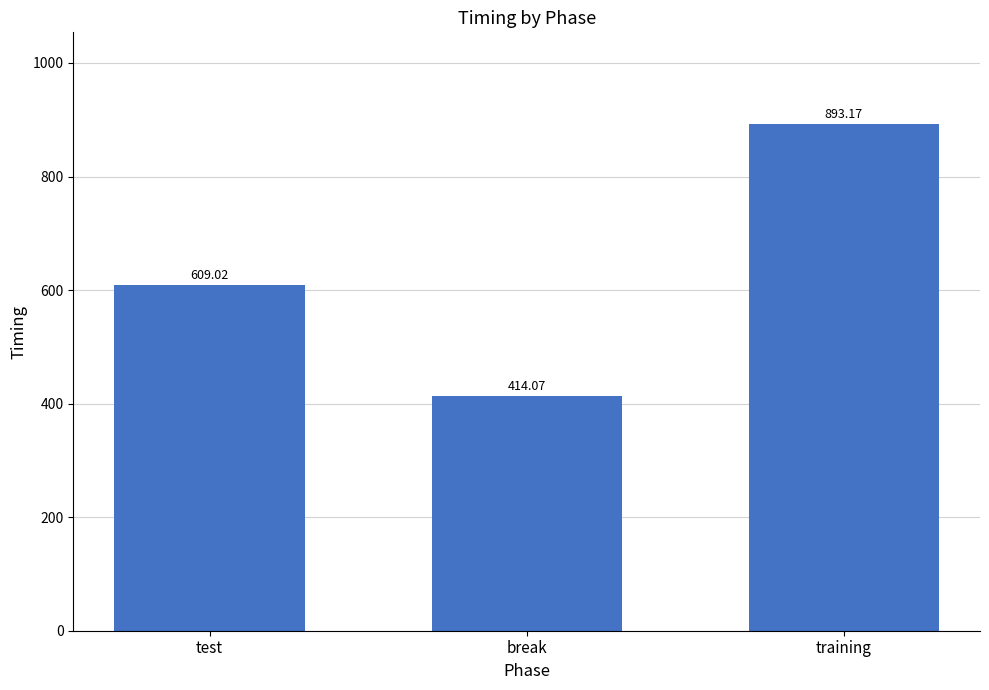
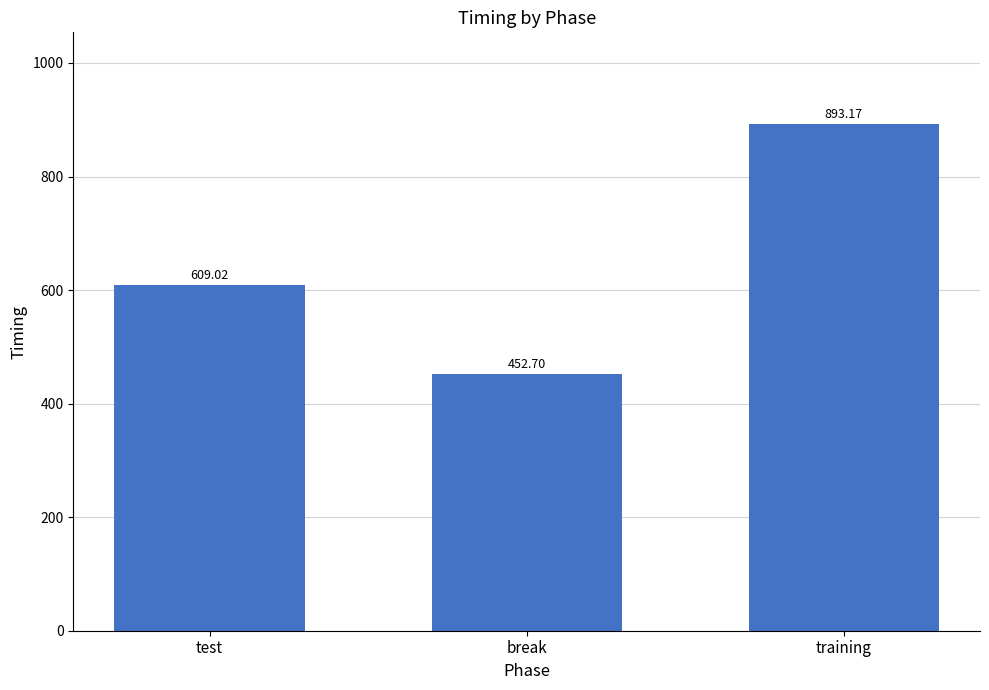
  {
    "test": 609.02,
-   "break": 414.07,
+   "break": 452.70,
    "training": 893.17
  }
